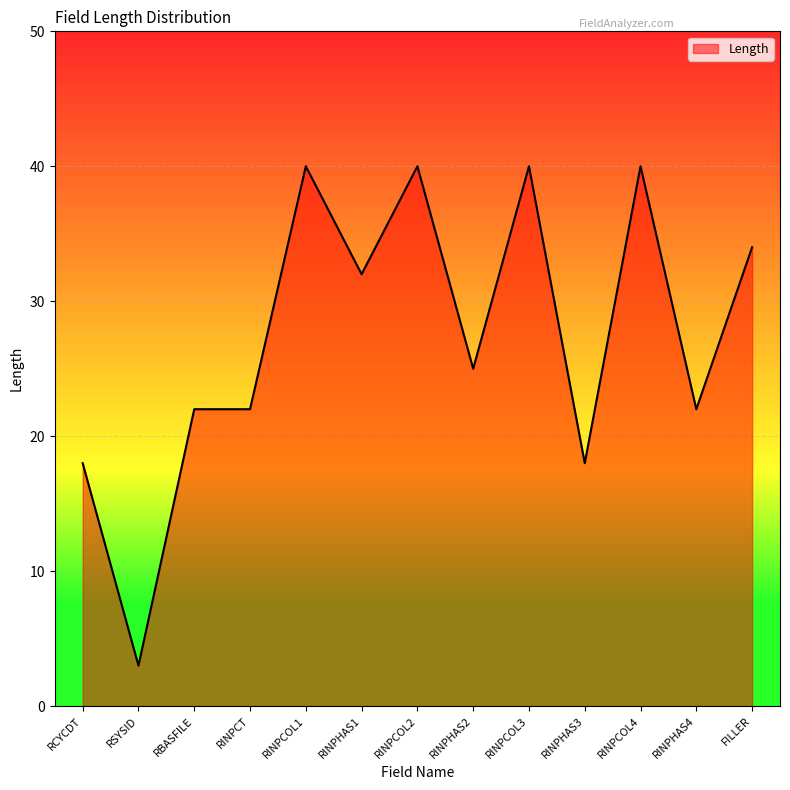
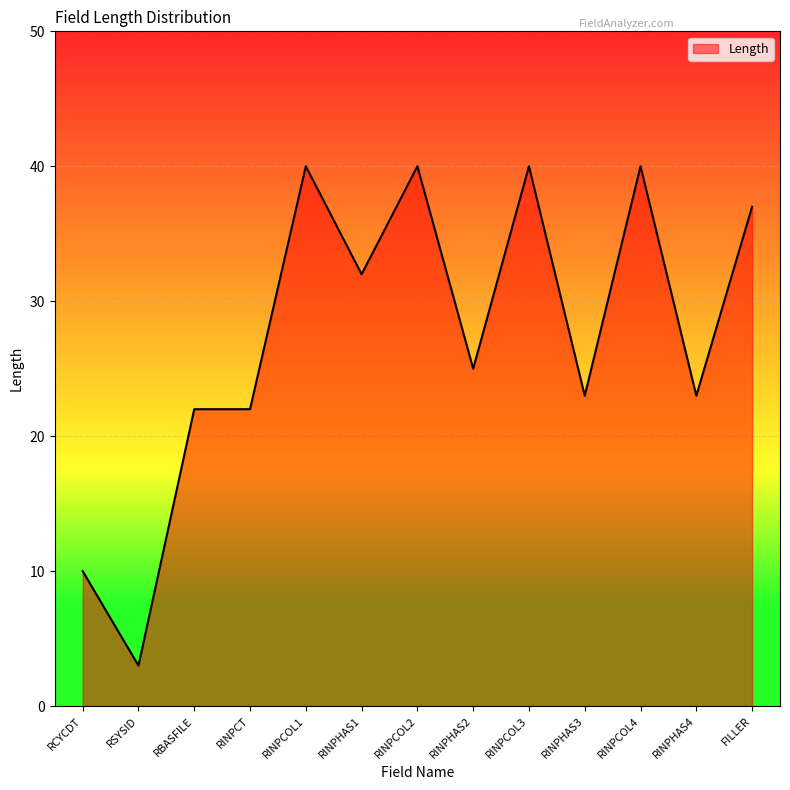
  {
-   "RCYCDT": 18,
+   "RCYCDT": 10,
    "RSYSID": 3,
    "RBASFILE": 22,
    "RINPCT": 22,
    "RINPCOL1": 40,
    "RINPHAS1": 32,
    "RINPCOL2": 40,
    "RINPHAS2": 25,
    "RINPCOL3": 40,
-   "RINPHAS3": 18,
+   "RINPHAS3": 23,
    "RINPCOL4": 40,
-   "RINPHAS4": 22,
-   "FILLER": 34
+   "RINPHAS4": 23,
+   "FILLER": 37
  }
